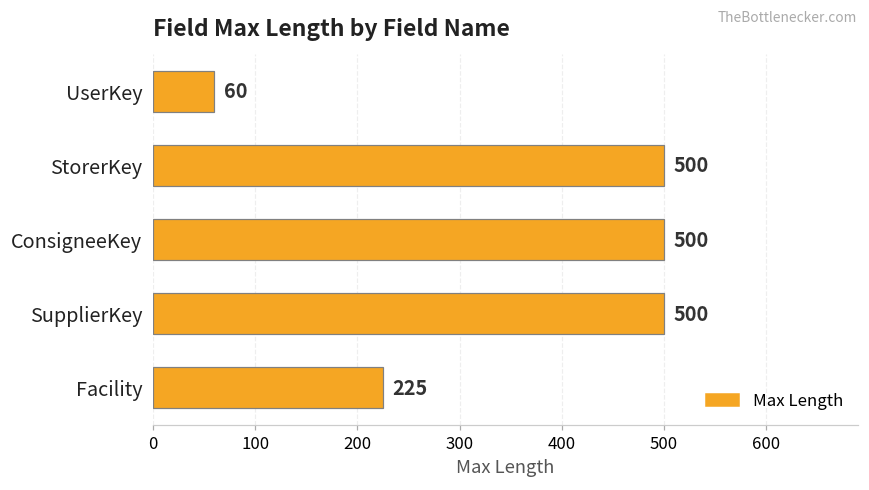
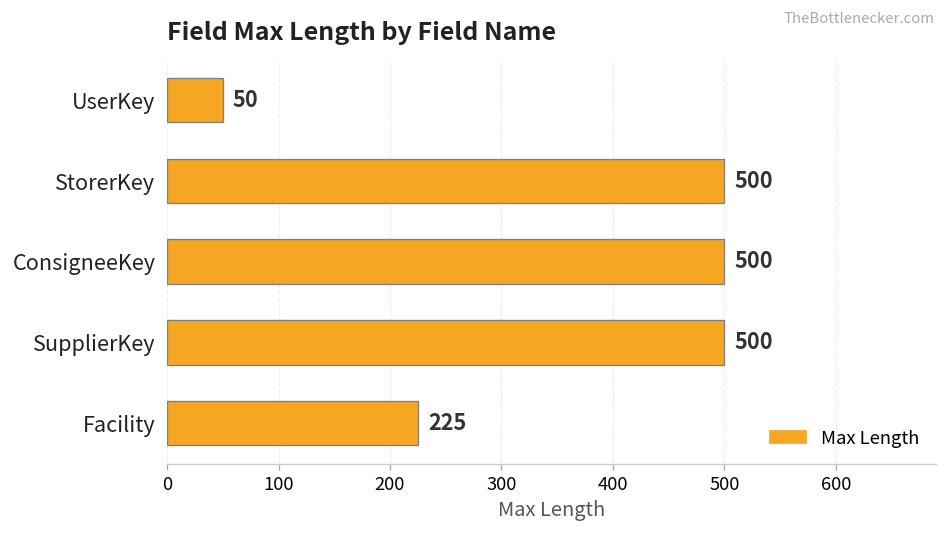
  {
-   "UserKey": 60,
+   "UserKey": 50,
    "StorerKey": 500,
    "ConsigneeKey": 500,
    "SupplierKey": 500,
    "Facility": 225
  }
